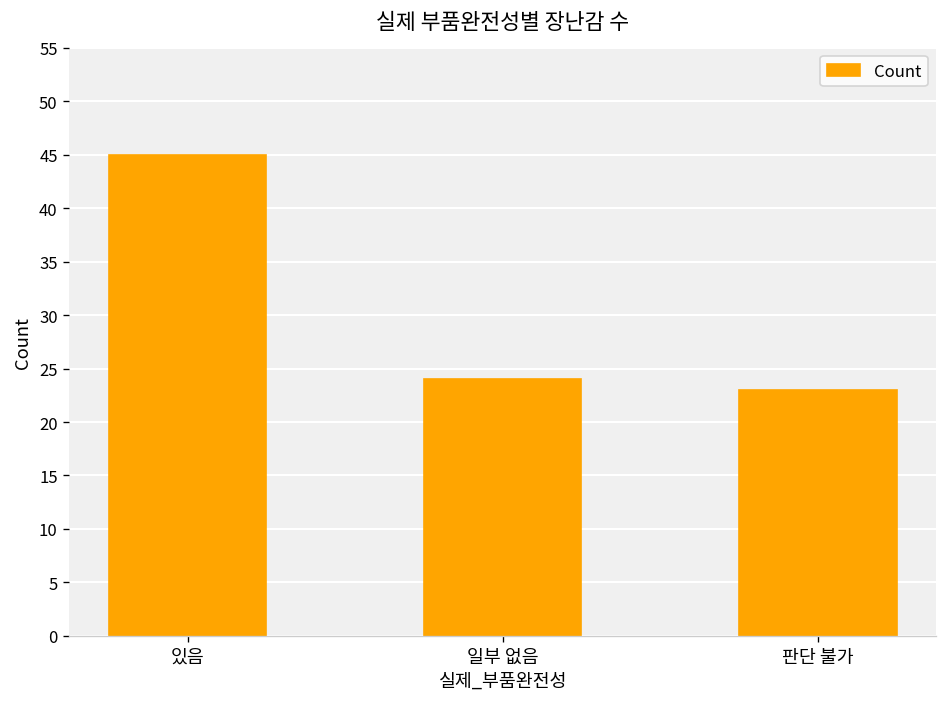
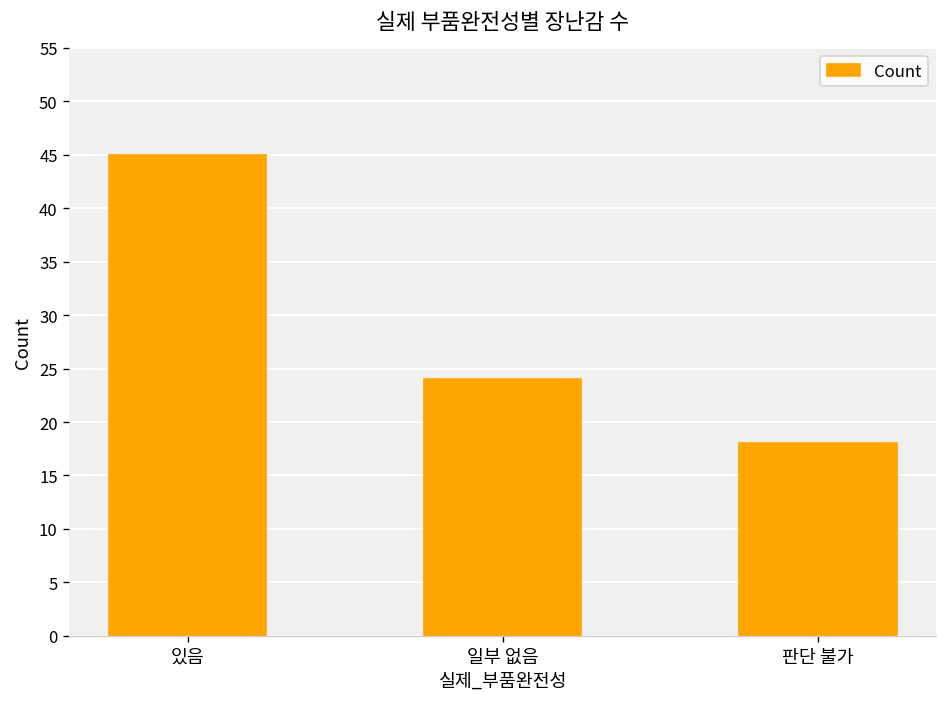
  {
    "있음": 45,
    "일부 없음": 24,
-   "판단 불가": 23
+   "판단 불가": 18
  }
